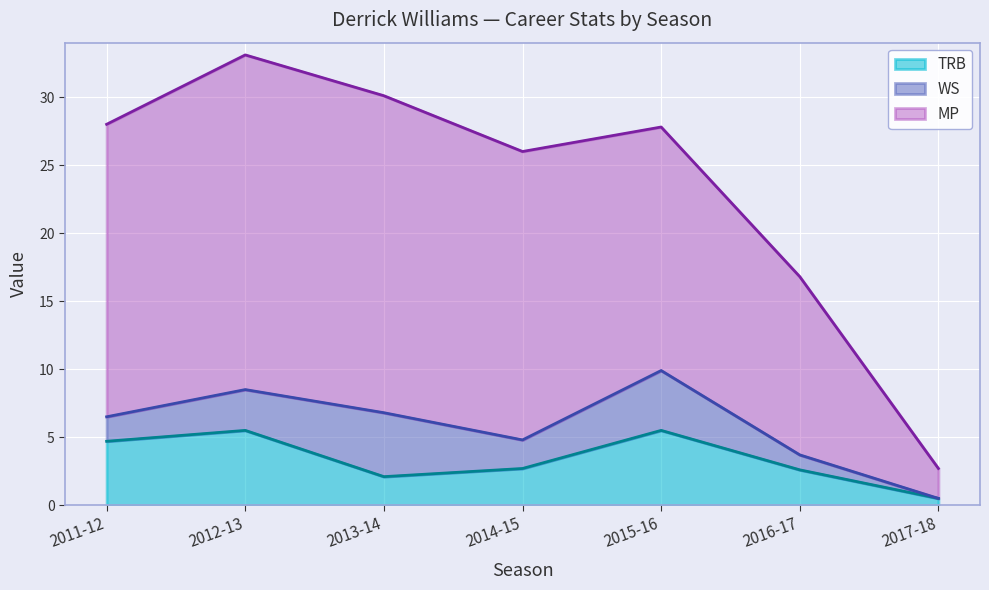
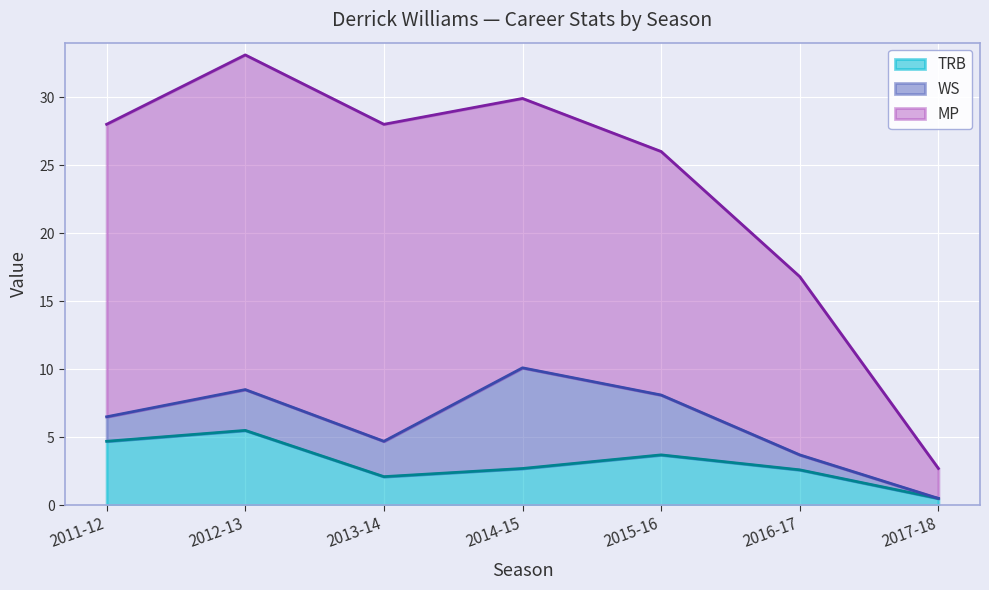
  {
    "TRB": {
      "2011-12": 4.7,
      "2012-13": 5.5,
      "2013-14": 2.1,
      "2014-15": 2.7,
-     "2015-16": 5.5,
+     "2015-16": 3.7,
      "2016-17": 2.6
    },
    "WS": {
      "2011-12": 1.8,
      "2012-13": 3.0,
-     "2013-14": 4.7,
-     "2014-15": 2.1,
+     "2013-14": 2.6,
+     "2014-15": 7.4,
      "2015-16": 4.4,
      "2016-17": 1.1
    },
    "MP": {
      "2011-12": 21.5,
      "2012-13": 24.6,
      "2013-14": 23.3,
-     "2014-15": 21.2,
+     "2014-15": 19.8,
      "2015-16": 17.9,
      "2016-17": 13.1,
      "2017-18": 2.2
    }
  }
